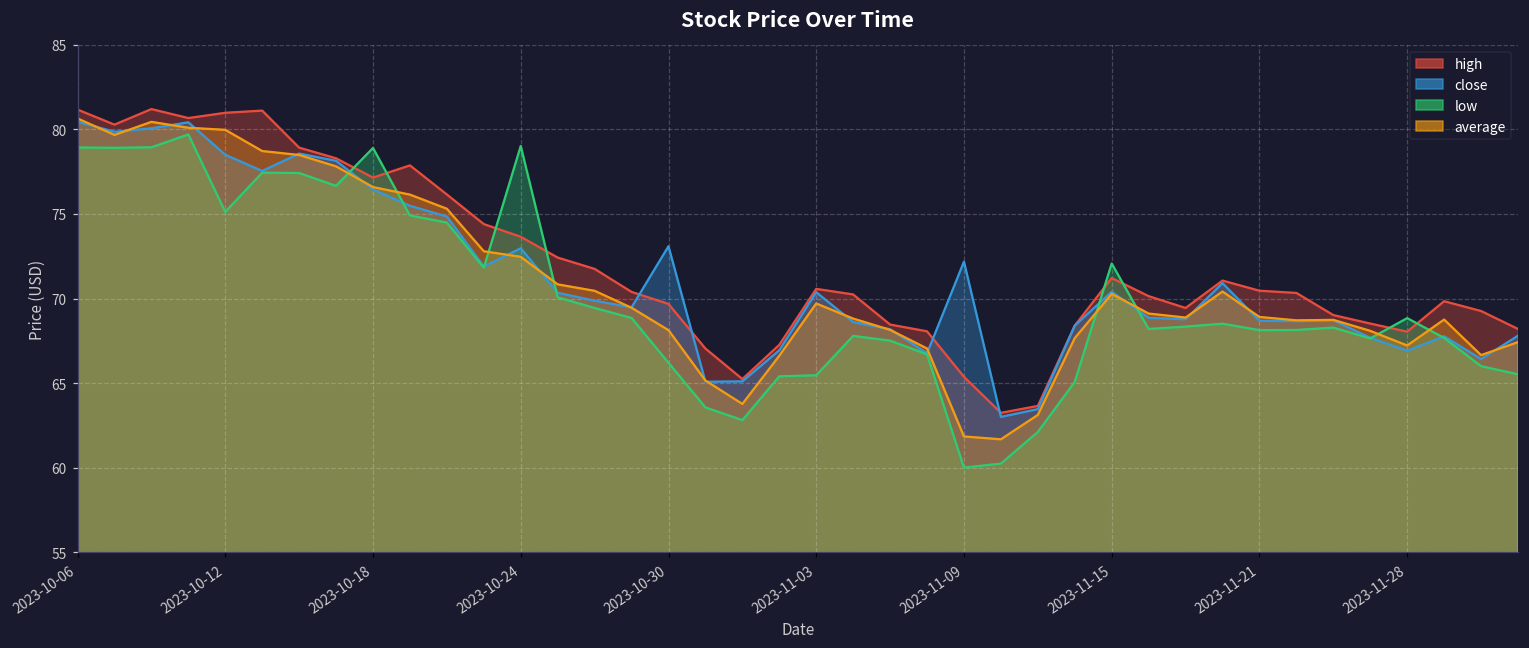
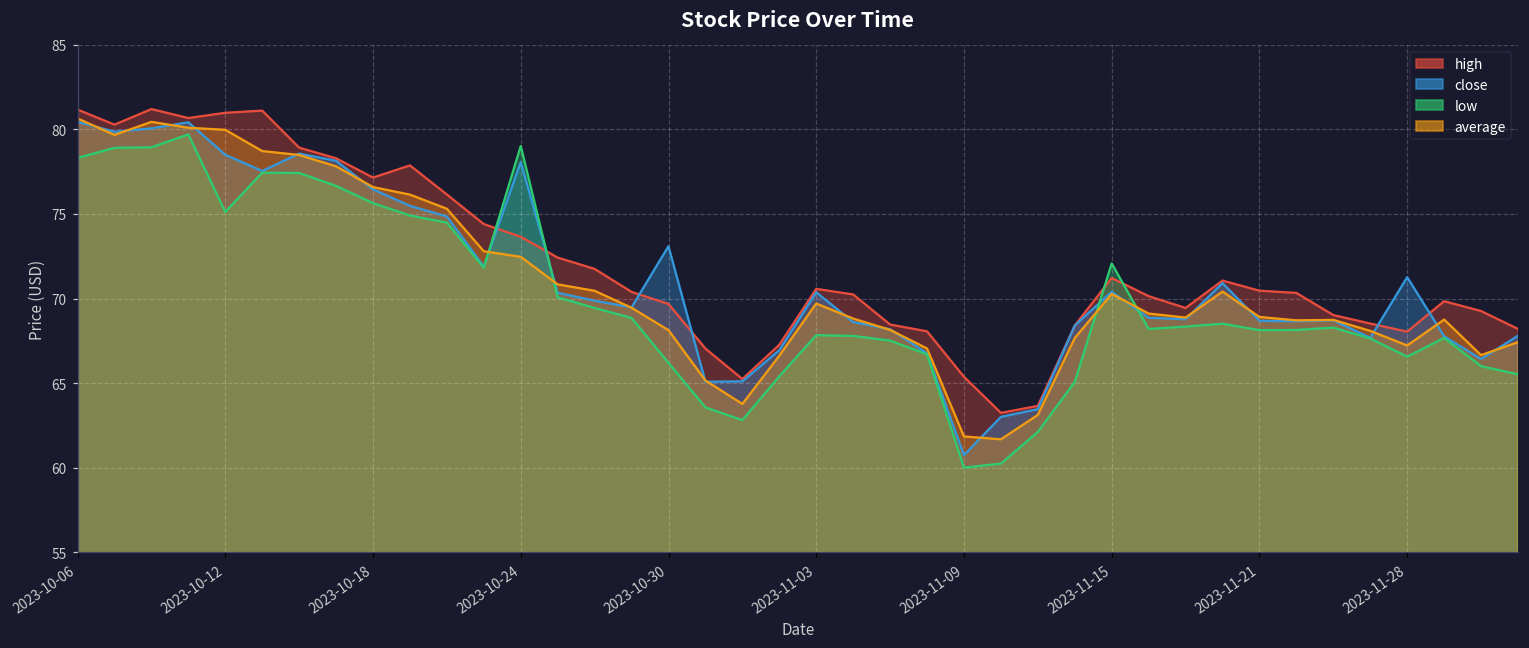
  {
    "close": {
      "2023-10-06": 80.5,
      "2023-10-12": 78.5,
-     "2023-10-24": 73.0,
+     "2023-10-24": 78.1,
      "2023-10-30": 73.1,
      "2023-11-03": 70.4,
-     "2023-11-09": 72.2,
+     "2023-11-09": 60.7,
      "2023-11-21": 68.7,
-     "2023-11-28": 66.9
+     "2023-11-28": 71.3
    },
    "low": {
-     "2023-10-06": 78.9,
+     "2023-10-06": 78.3,
      "2023-10-12": 75.1,
-     "2023-10-18": 78.9,
+     "2023-10-18": 75.6,
      "2023-10-24": 79.0,
      "2023-10-30": 66.2,
-     "2023-11-03": 65.5,
+     "2023-11-03": 67.8,
      "2023-11-09": 60.0,
      "2023-11-15": 72.1,
      "2023-11-21": 68.1,
-     "2023-11-28": 68.8
+     "2023-11-28": 66.6
    }
  }
